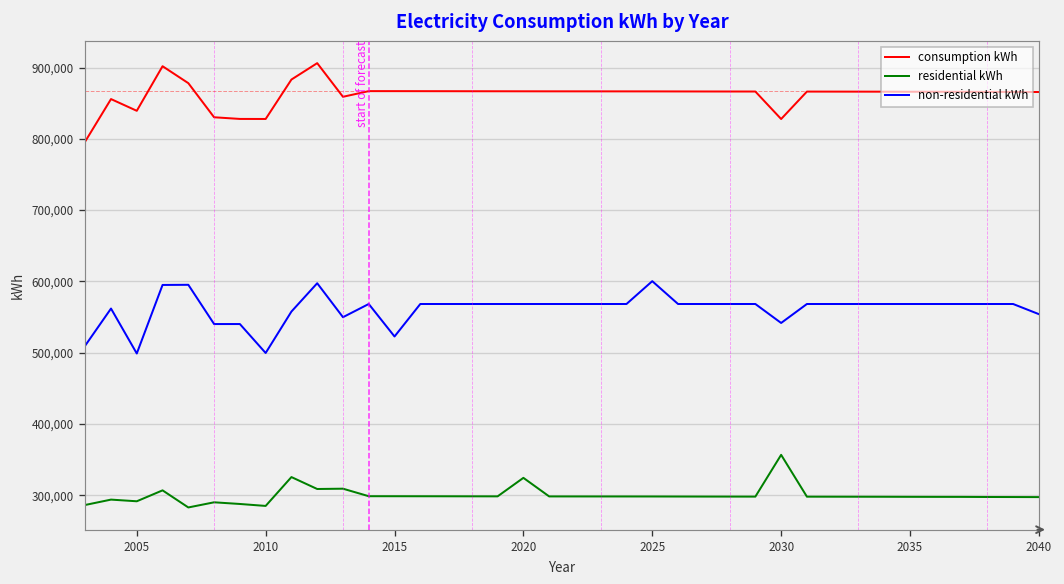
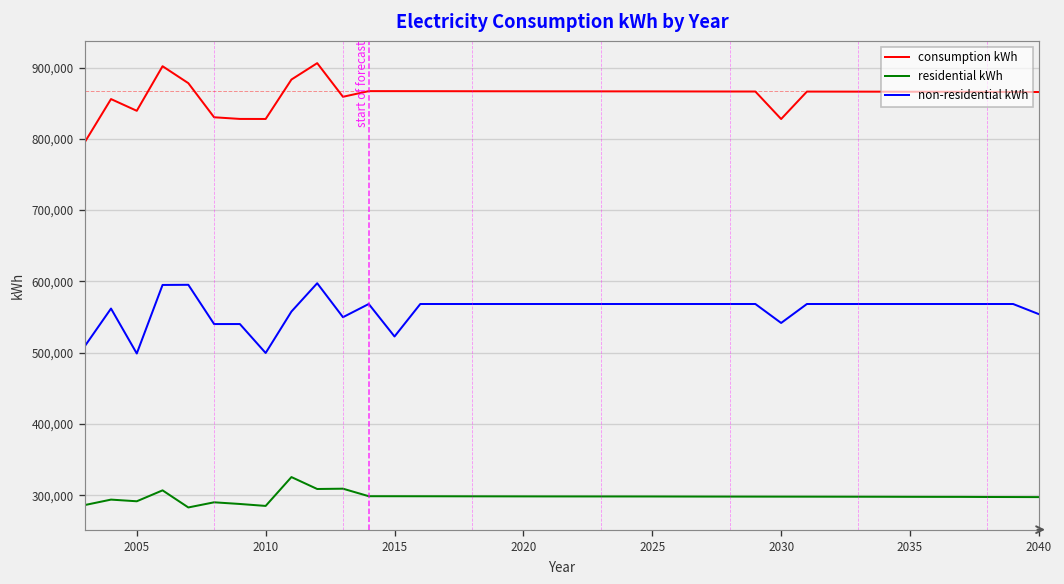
  {
    "consumption kWh": {
      "2005": "840,000",
      "2010": "830,000",
      "2015": "870,000",
      "2020": "870,000",
      "2025": "870,000",
      "2030": "830,000",
      "2040": "870,000"
    },
    "residential kWh": {
      "2005": "290,000",
      "2010": "280,000",
      "2015": "300,000",
-     "2020": "320,000",
+     "2020": "300,000",
      "2025": "300,000",
-     "2030": "360,000",
+     "2030": "300,000",
      "2035": "300,000",
      "2040": "300,000"
    },
    "non-residential kWh": {
      "2005": "500,000",
      "2010": "500,000",
      "2015": "520,000",
      "2020": "570,000",
-     "2025": "600,000",
+     "2025": "570,000",
      "2030": "540,000",
      "2035": "570,000",
      "2040": "550,000"
    }
  }
